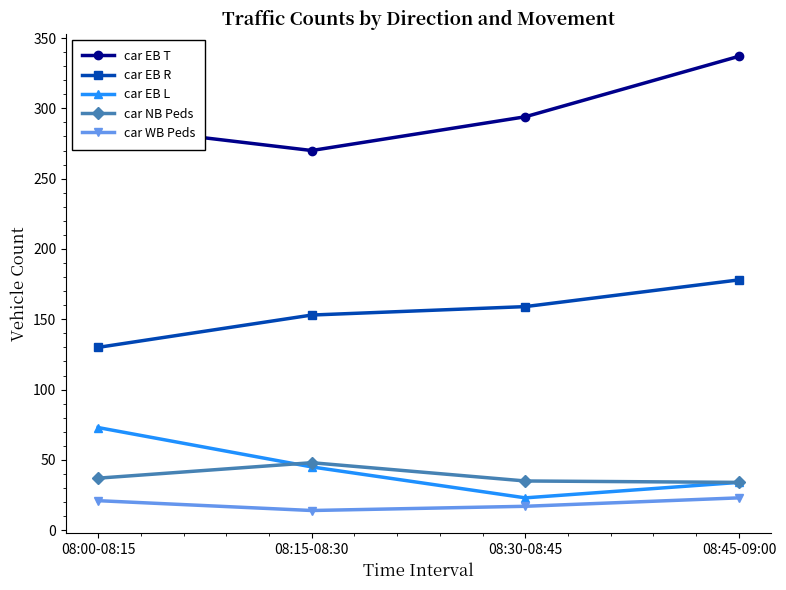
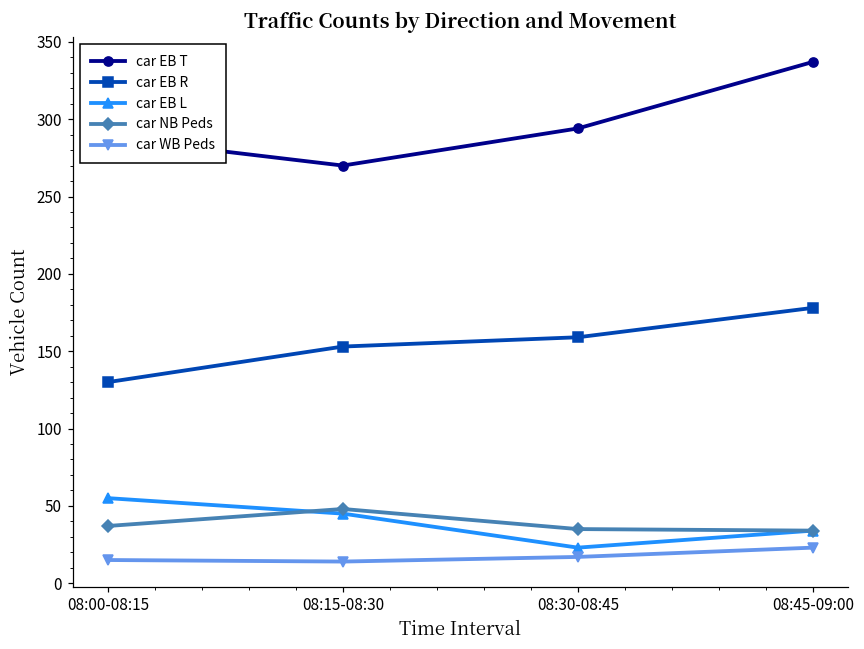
  {
    "car EB T": {
      "08:15-08:30": 270,
      "08:30-08:45": 294,
      "08:45-09:00": 337
    },
    "car EB R": {
      "08:00-08:15": 130,
      "08:15-08:30": 153,
      "08:30-08:45": 159,
      "08:45-09:00": 178
    },
    "car EB L": {
-     "08:00-08:15": 73,
+     "08:00-08:15": 55,
      "08:15-08:30": 45,
      "08:30-08:45": 23
    },
    "car NB Peds": {
      "08:00-08:15": 37,
      "08:15-08:30": 48,
      "08:30-08:45": 35
    },
    "car WB Peds": {
-     "08:00-08:15": 21,
+     "08:00-08:15": 15,
      "08:15-08:30": 14,
      "08:30-08:45": 17,
      "08:45-09:00": 23
    }
  }
